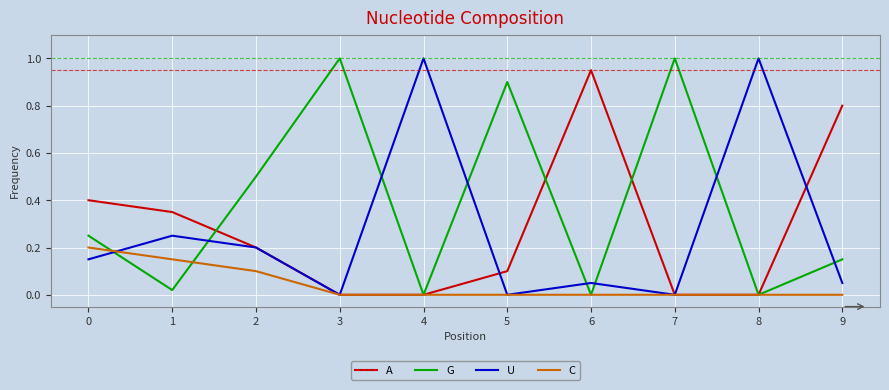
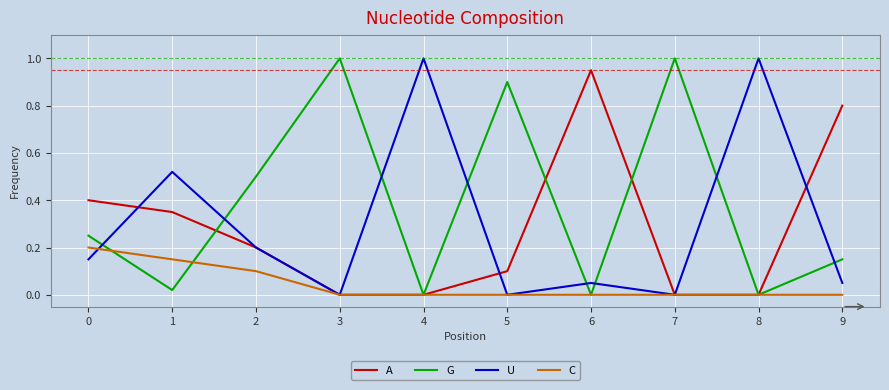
  {
    "A": {
      "0": 0.40,
      "1": 0.35,
      "5": 0.10,
      "6": 0.95,
      "9": 0.80
    },
    "G": {
      "0": 0.25,
      "1": 0.02,
      "2": 0.50,
      "3": 1.00,
      "5": 0.90,
      "7": 1.00,
      "9": 0.15
    },
    "U": {
      "0": 0.15,
-     "1": 0.25,
+     "1": 0.52,
      "4": 1.00,
      "6": 0.05,
      "8": 1.00,
      "9": 0.05
    },
    "C": {
      "0": 0.20,
      "1": 0.15,
      "2": 0.10,
      "9": 0.00
    }
  }
